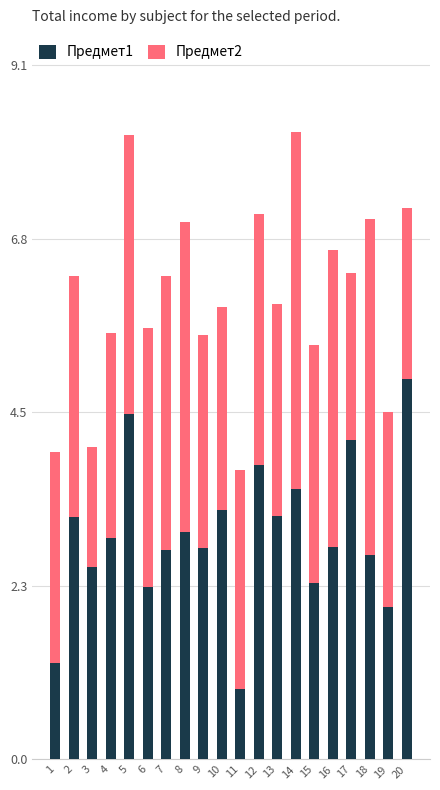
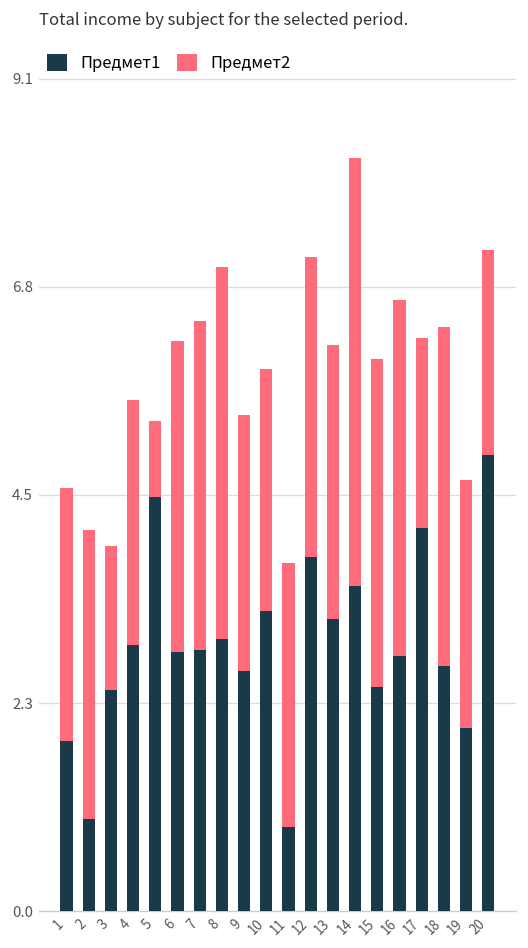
  {
    "Предмет1": {
-     "1": 1.3,
-     "2": 3.2,
-     "3": 2.5,
+     "1": 1.9,
+     "2": 1.0,
+     "3": 2.4,
      "4": 2.9,
      "5": 4.5,
-     "6": 2.3,
-     "7": 2.7,
+     "6": 2.8,
+     "7": 2.9,
      "8": 3.0,
-     "9": 2.8,
+     "9": 2.6,
      "10": 3.3,
      "11": 0.9,
      "12": 3.9,
      "13": 3.2,
      "14": 3.6,
-     "15": 2.3,
+     "15": 2.5,
      "16": 2.8,
      "17": 4.2,
      "18": 2.7,
      "19": 2.0,
      "20": 5.0
    },
    "Предмет2": {
      "1": 2.8,
      "2": 3.2,
      "3": 1.6,
      "4": 2.7,
-     "5": 3.7,
+     "5": 0.8,
      "6": 3.4,
      "7": 3.6,
      "8": 4.1,
      "9": 2.8,
      "10": 2.7,
      "11": 2.9,
      "12": 3.3,
-     "13": 2.8,
+     "13": 3.0,
      "14": 4.7,
-     "15": 3.1,
+     "15": 3.6,
      "16": 3.9,
-     "17": 2.2,
-     "18": 4.4,
-     "19": 2.6,
+     "17": 2.1,
+     "18": 3.7,
+     "19": 2.7,
      "20": 2.2
    }
  }
